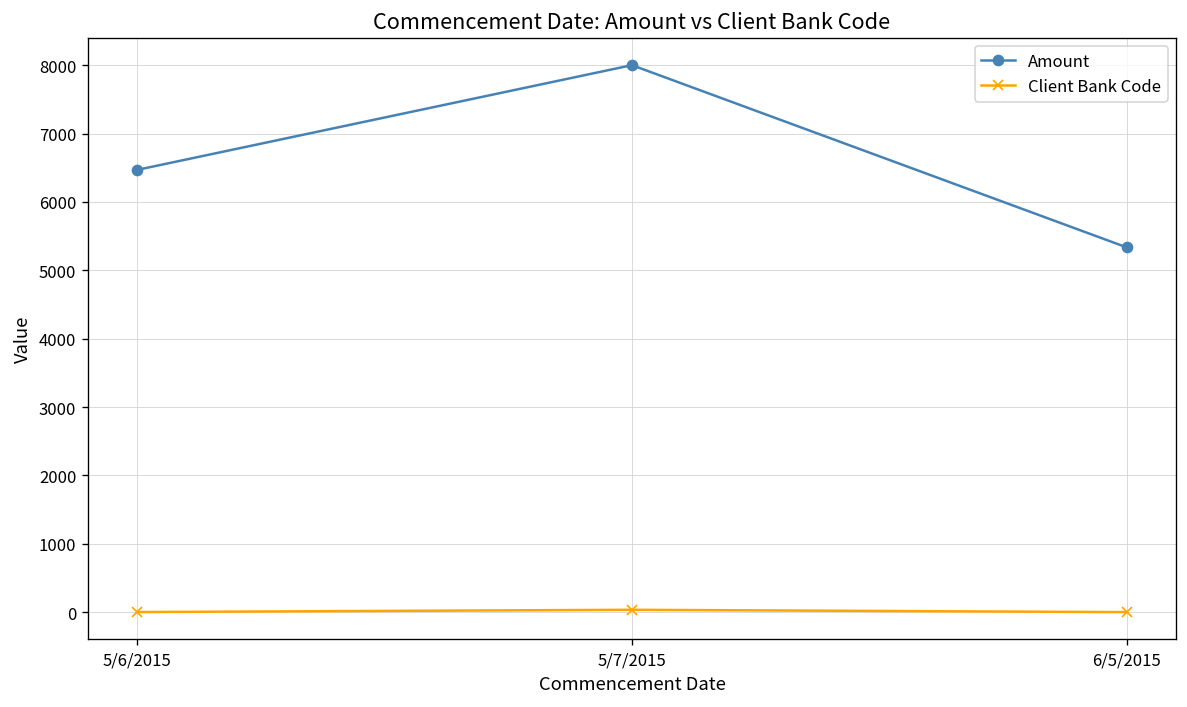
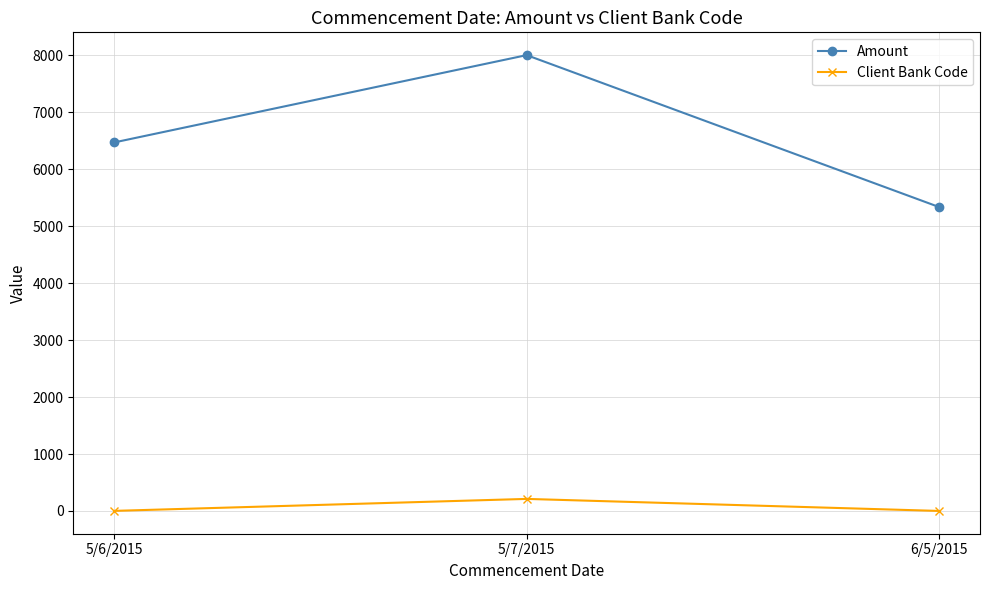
  {
    "Amount": {
      "5/6/2015": 6500,
      "5/7/2015": 8000,
      "6/5/2015": 5300
    },
    "Client Bank Code": {
      "5/6/2015": 0,
-     "5/7/2015": 0,
+     "5/7/2015": 200,
      "6/5/2015": 0
    }
  }
